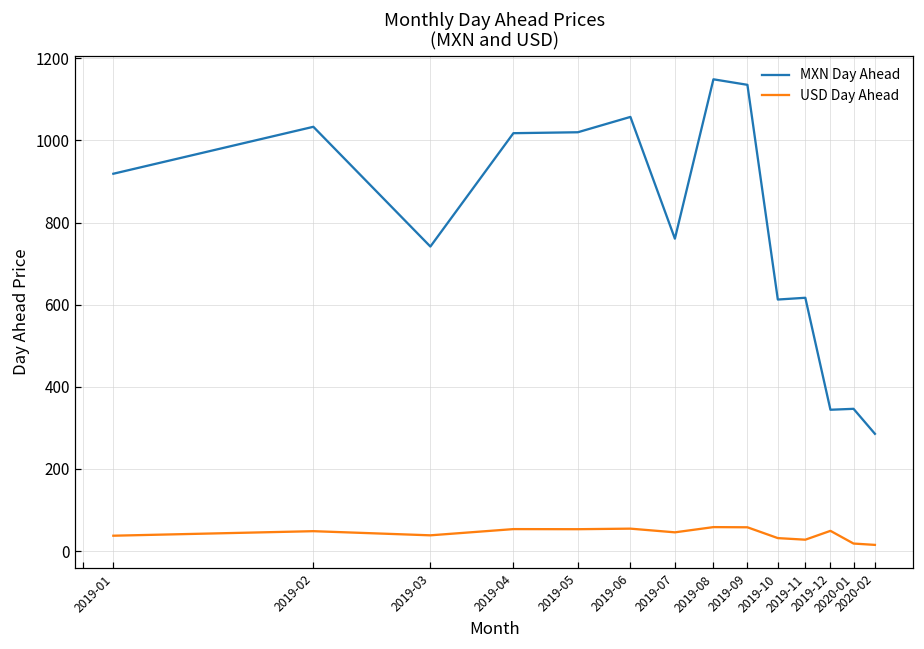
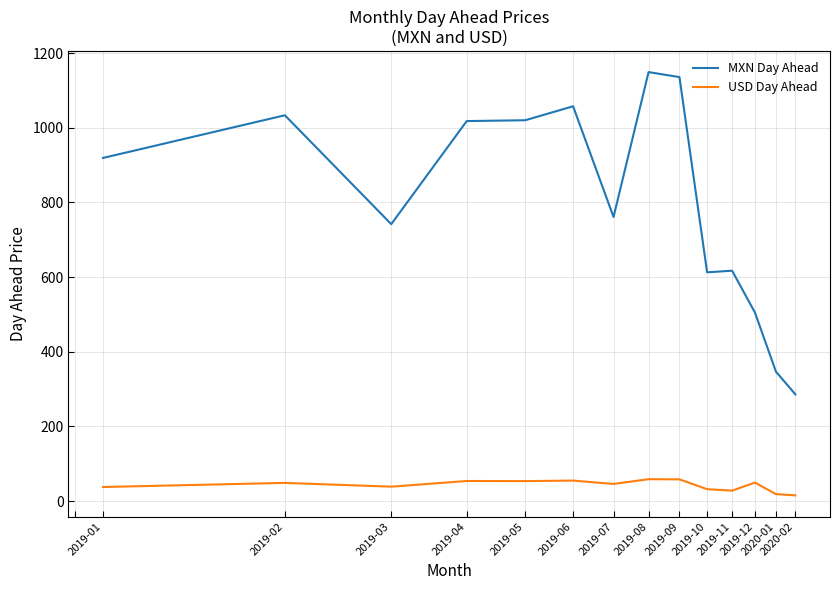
  {
    "MXN Day Ahead": {
      "2019-01": 920,
      "2019-02": 1030,
      "2019-03": 740,
      "2019-04": 1020,
      "2019-05": 1020,
      "2019-06": 1060,
      "2019-07": 760,
      "2019-08": 1150,
      "2019-09": 1140,
      "2019-10": 610,
      "2019-11": 620,
-     "2019-12": 340,
+     "2019-12": 500,
      "2020-01": 350,
      "2020-02": 290
    },
    "USD Day Ahead": {
      "2019-01": 40,
      "2019-02": 50,
      "2019-03": 40,
      "2019-04": 50,
      "2019-05": 50,
      "2019-06": 50,
      "2019-07": 50,
      "2019-08": 60,
      "2019-09": 60,
      "2019-10": 30,
      "2019-11": 30,
      "2019-12": 50,
      "2020-01": 20,
      "2020-02": 20
    }
  }
